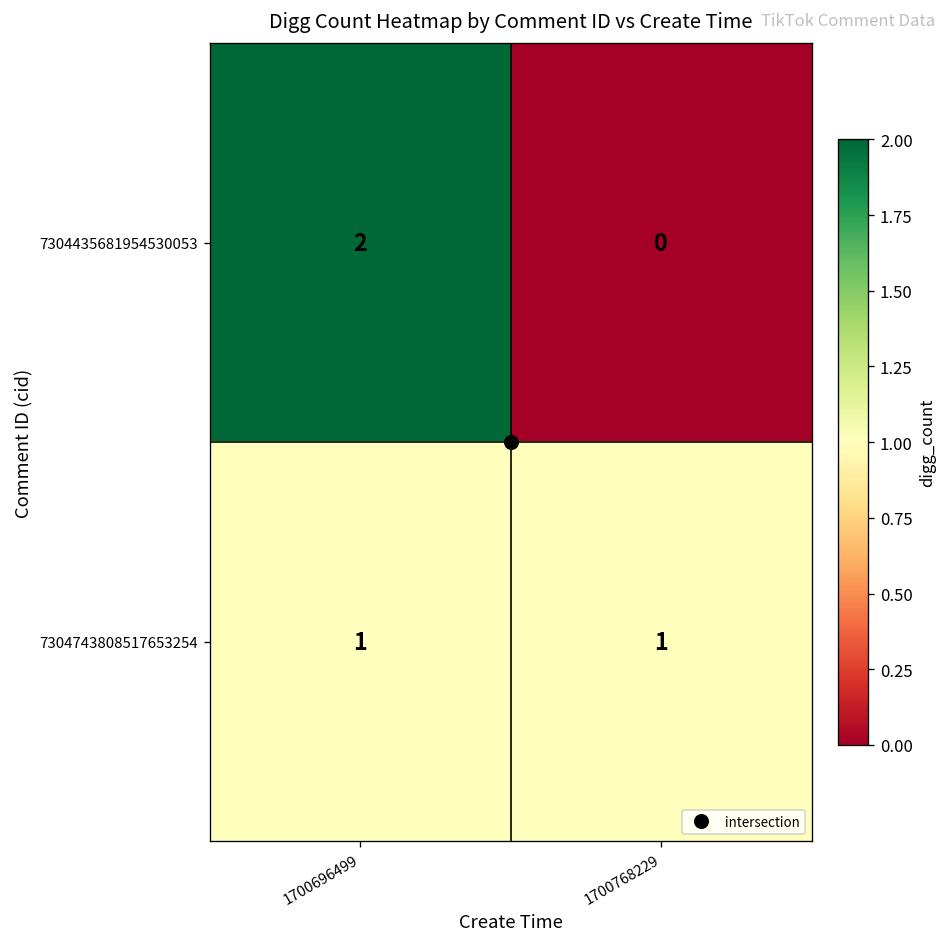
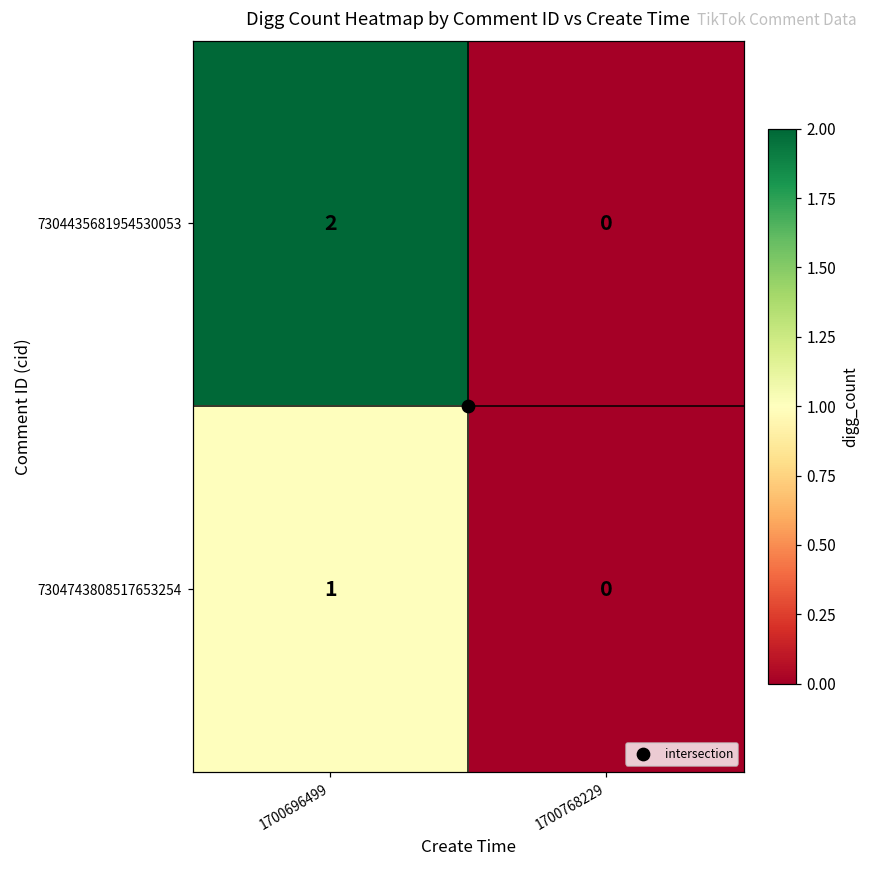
  {
    "7304435681954530053": {
      "1700696499": 2,
      "1700768229": 0
    },
    "7304743808517653254": {
      "1700696499": 1,
-     "1700768229": 1
+     "1700768229": 0
    }
  }
